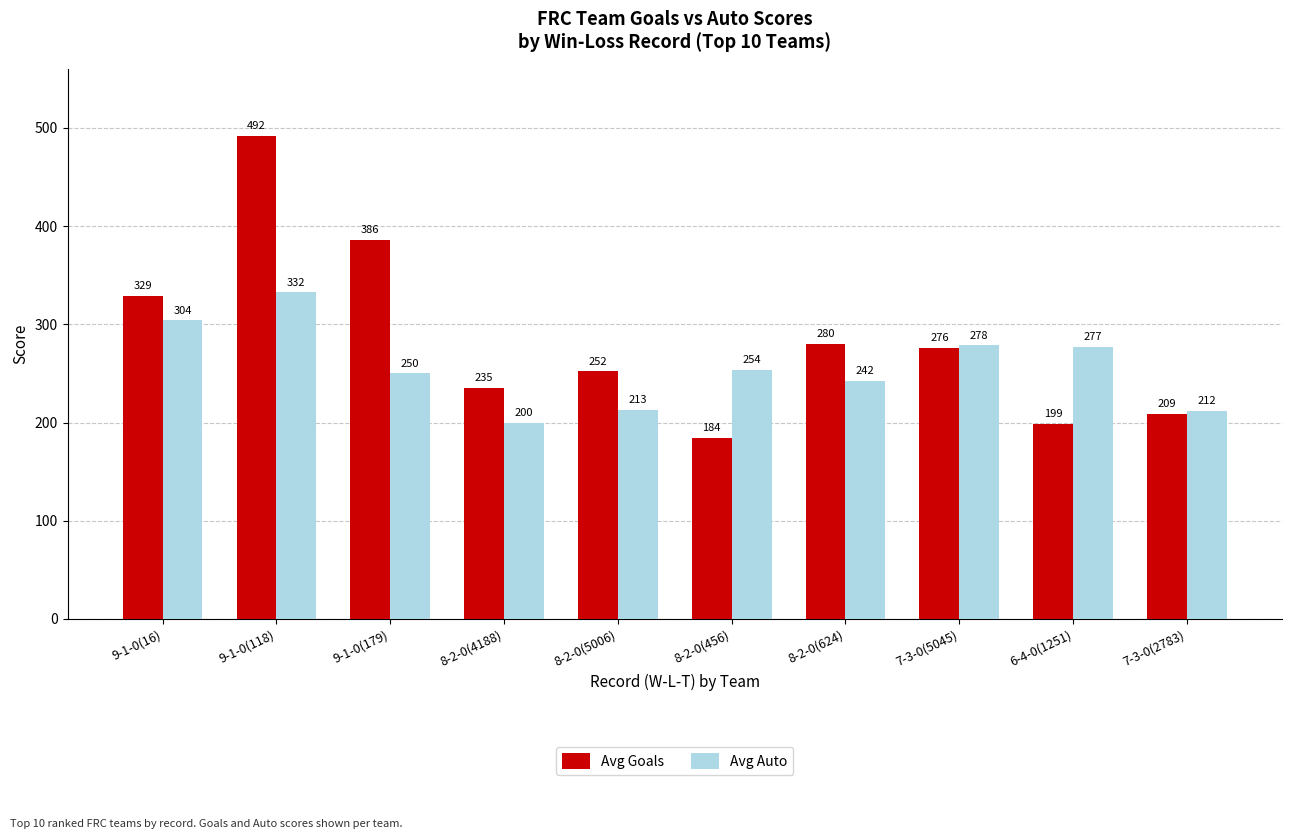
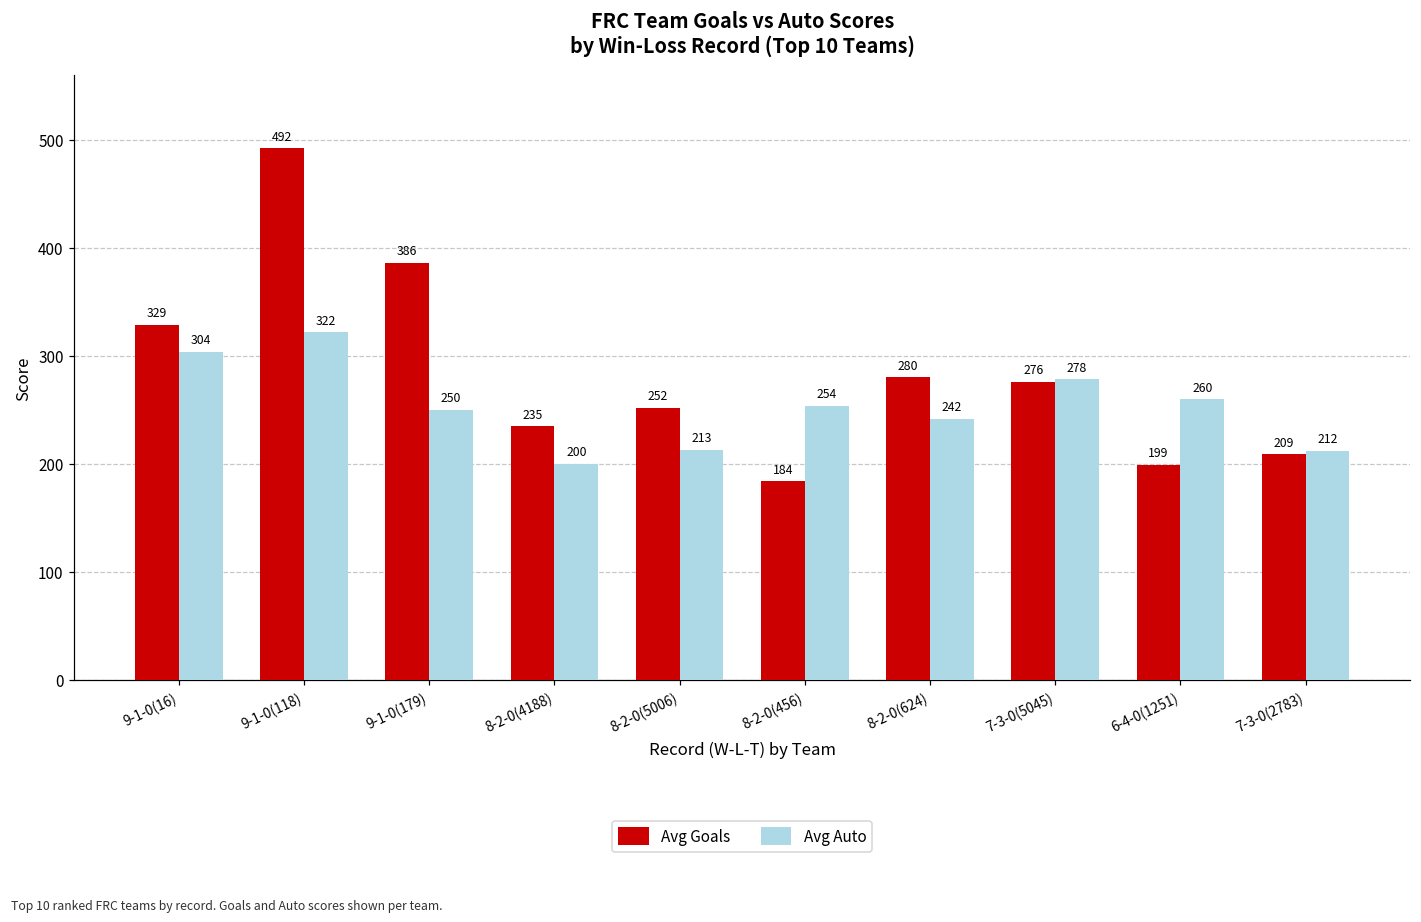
  {
    "Avg Goals": {
      "9-1-0(16)": 329,
      "9-1-0(118)": 492,
      "9-1-0(179)": 386,
      "8-2-0(4188)": 235,
      "8-2-0(5006)": 252,
      "8-2-0(456)": 184,
      "8-2-0(624)": 280,
      "7-3-0(5045)": 276,
      "6-4-0(1251)": 199,
      "7-3-0(2783)": 209
    },
    "Avg Auto": {
      "9-1-0(16)": 304,
-     "9-1-0(118)": 332,
+     "9-1-0(118)": 322,
      "9-1-0(179)": 250,
      "8-2-0(4188)": 200,
      "8-2-0(5006)": 213,
      "8-2-0(456)": 254,
      "8-2-0(624)": 242,
      "7-3-0(5045)": 278,
-     "6-4-0(1251)": 277,
+     "6-4-0(1251)": 260,
      "7-3-0(2783)": 212
    }
  }
